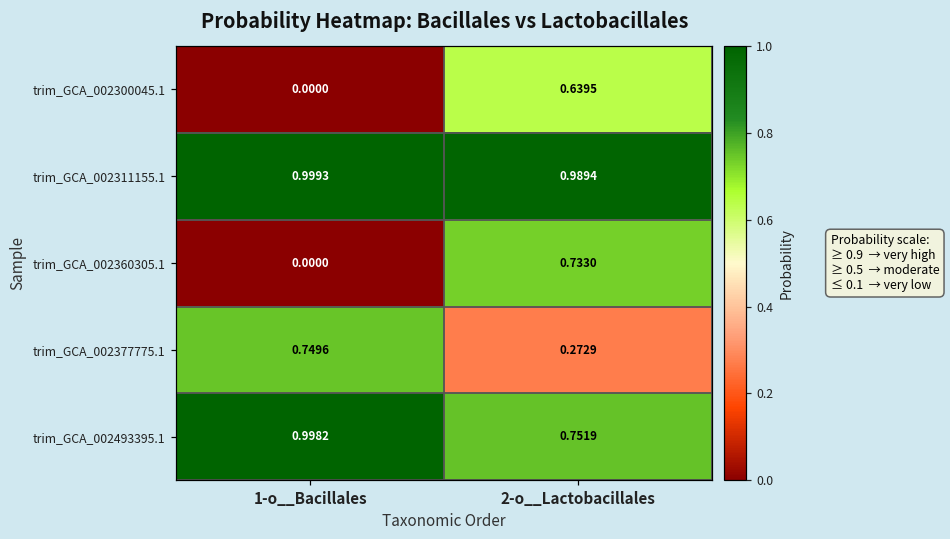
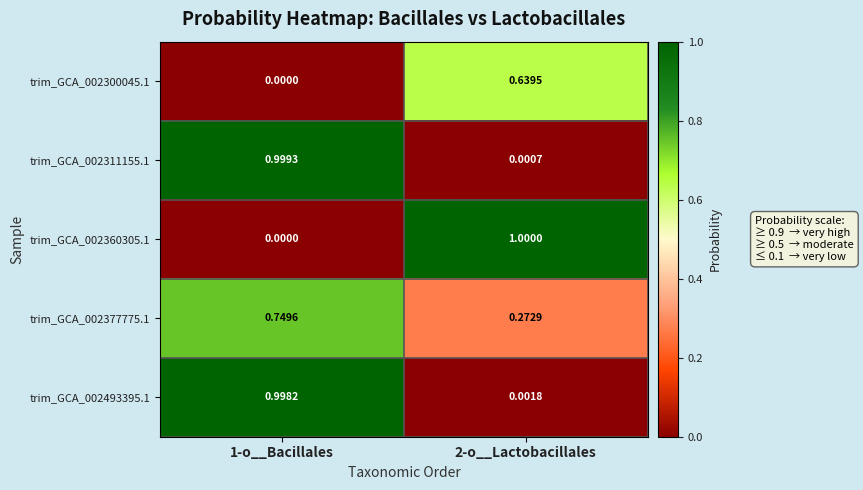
  {
    "trim_GCA_002300045.1": {
      "1-o__Bacillales": 0.0000,
      "2-o__Lactobacillales": 0.6395
    },
    "trim_GCA_002311155.1": {
      "1-o__Bacillales": 0.9993,
-     "2-o__Lactobacillales": 0.9894
+     "2-o__Lactobacillales": 0.0007
    },
    "trim_GCA_002360305.1": {
      "1-o__Bacillales": 0.0000,
-     "2-o__Lactobacillales": 0.7330
+     "2-o__Lactobacillales": 1.0000
    },
    "trim_GCA_002377775.1": {
      "1-o__Bacillales": 0.7496,
      "2-o__Lactobacillales": 0.2729
    },
    "trim_GCA_002493395.1": {
      "1-o__Bacillales": 0.9982,
-     "2-o__Lactobacillales": 0.7519
+     "2-o__Lactobacillales": 0.0018
    }
  }
